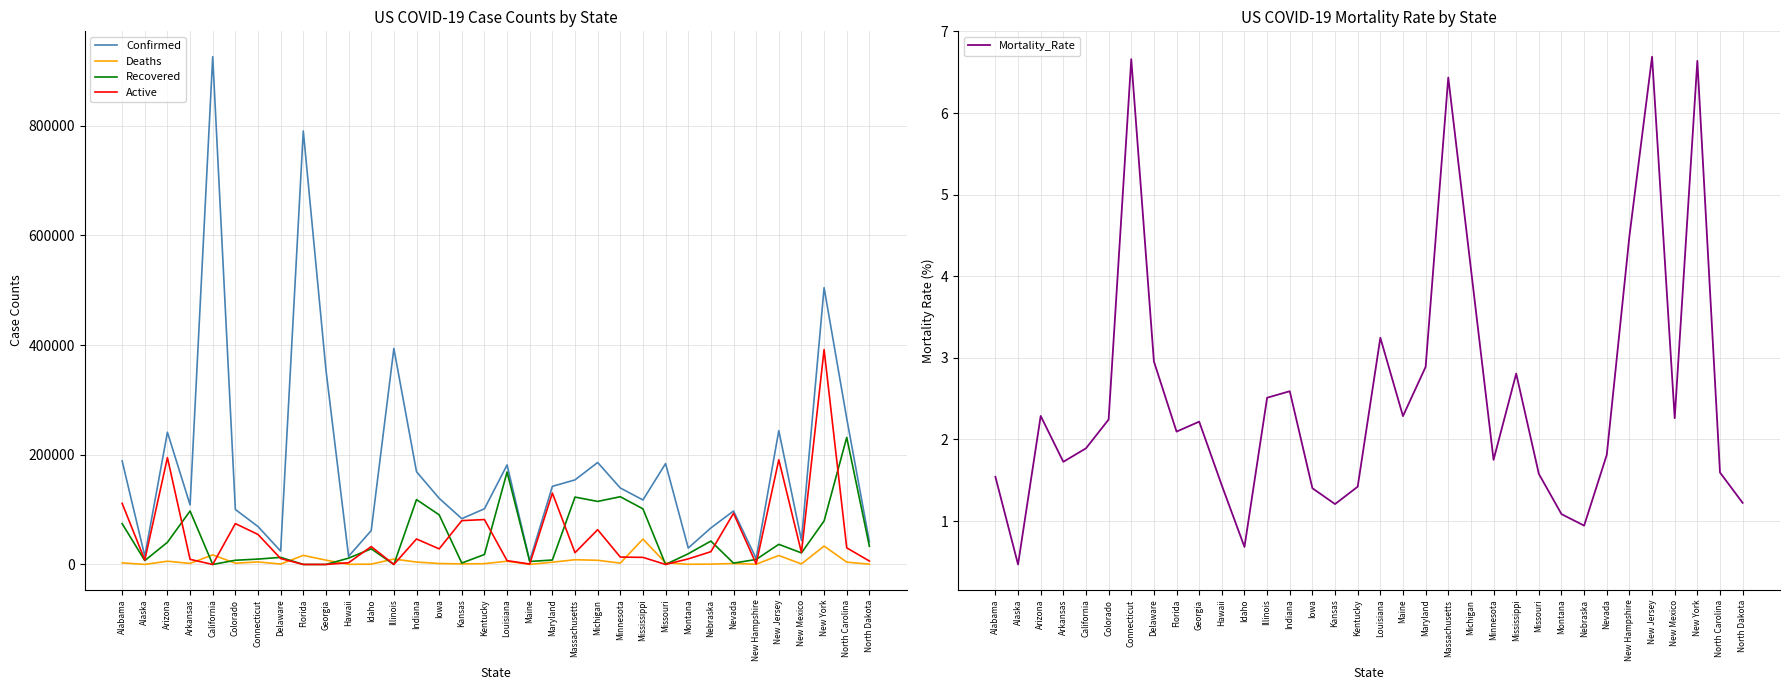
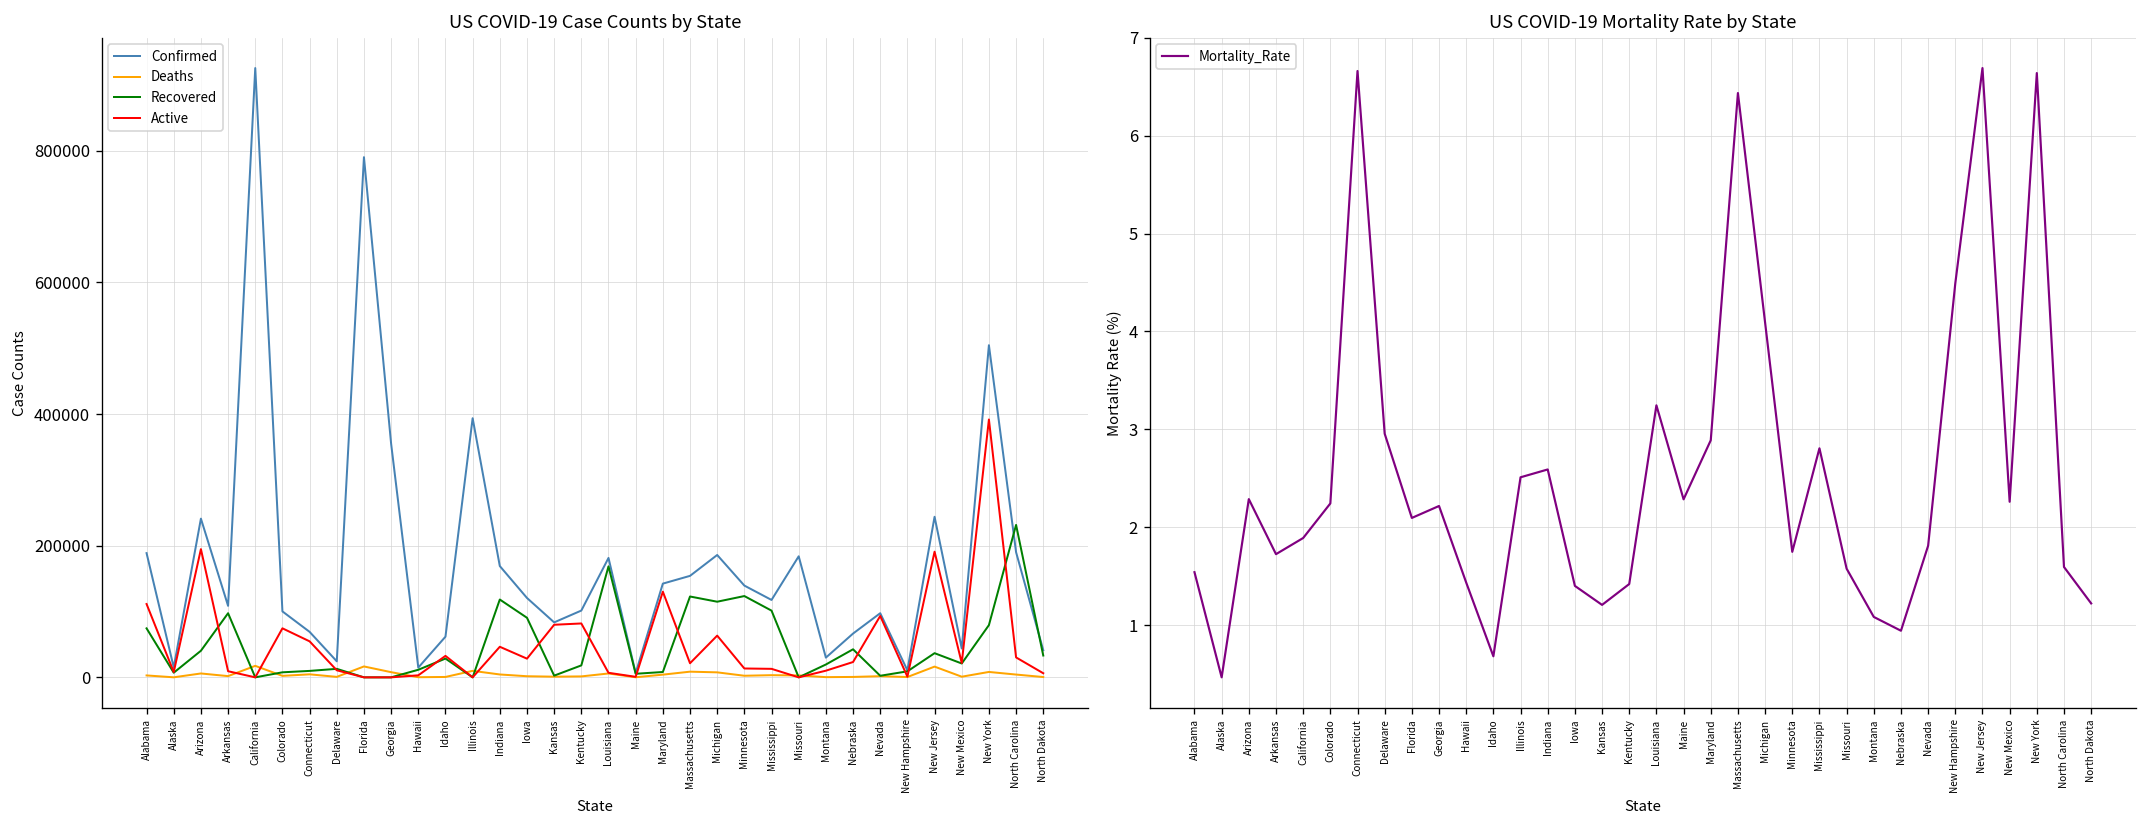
  {
    "US COVID-19 Case Counts by State": {
      "Confirmed": {
        "Alabama": 190000,
        "Alaska": 20000,
        "Arizona": 240000,
        "Arkansas": 110000,
        "California": 930000,
        "Colorado": 100000,
        "Connecticut": 70000,
        "Delaware": 20000,
        "Florida": 790000,
        "Georgia": 360000,
        "Idaho": 60000,
        "Illinois": 390000,
        "Indiana": 170000,
        "Iowa": 120000,
        "Kentucky": 100000,
        "Louisiana": 180000,
        "Maryland": 140000,
        "Massachusetts": 150000,
        "Michigan": 190000,
        "Minnesota": 140000,
        "Mississippi": 120000,
        "Missouri": 180000,
        "Montana": 30000,
        "Nebraska": 70000,
        "New Jersey": 240000,
        "New Mexico": 40000,
        "New York": 500000,
-       "North Carolina": 270000,
+       "North Carolina": 190000,
        "North Dakota": 40000
      },
      "Deaths": {
        "Alabama": 0,
        "Alaska": 0,
        "Arizona": 10000,
        "Arkansas": 0,
        "California": 20000,
        "Colorado": 0,
        "Connecticut": 0,
        "Delaware": 0,
        "Florida": 20000,
        "Georgia": 10000,
        "Idaho": 0,
        "Illinois": 10000,
        "Indiana": 0,
        "Iowa": 0,
        "Kentucky": 0,
        "Massachusetts": 10000,
        "Michigan": 10000,
        "Minnesota": 0,
-       "Mississippi": 50000,
+       "Mississippi": 0,
        "Montana": 0,
        "Nebraska": 0,
        "New Jersey": 20000,
        "New Mexico": 0,
-       "New York": 30000,
+       "New York": 10000,
        "North Carolina": 0,
        "North Dakota": 0
      },
      "Recovered": {
        "Alabama": 70000,
        "Arizona": 40000,
        "Arkansas": 100000,
        "Colorado": 10000,
        "Connecticut": 10000,
        "Indiana": 120000,
        "Iowa": 90000,
        "Kentucky": 20000,
        "Louisiana": 170000,
        "Massachusetts": 120000,
        "Michigan": 110000,
        "Minnesota": 120000,
        "Mississippi": 100000,
        "Montana": 20000,
        "Nebraska": 40000,
        "New Jersey": 40000,
        "New York": 80000,
        "North Carolina": 230000,
        "North Dakota": 30000
      },
      "Active": {
        "Alabama": 110000,
        "Arizona": 190000,
        "Arkansas": 10000,
        "Colorado": 70000,
        "Connecticut": 50000,
        "Indiana": 50000,
        "Iowa": 30000,
        "Kentucky": 80000,
        "Maryland": 130000,
        "Massachusetts": 20000,
        "Michigan": 60000,
        "Minnesota": 10000,
        "Mississippi": 10000,
        "Montana": 10000,
        "Nebraska": 20000,
        "New Jersey": 190000,
        "New York": 390000,
        "North Carolina": 30000,
        "North Dakota": 10000
      }
    },
    "US COVID-19 Mortality Rate by State": {
      "Alabama": 1.5,
      "Alaska": 0.5,
      "Arizona": 2.3,
      "Arkansas": 1.7,
      "California": 1.9,
      "Colorado": 2.2,
      "Connecticut": 6.7,
      "Delaware": 3.0,
      "Florida": 2.1,
      "Georgia": 2.2,
      "Hawaii": 1.4,
      "Idaho": 0.7,
      "Illinois": 2.5,
      "Indiana": 2.6,
      "Iowa": 1.4,
      "Kansas": 1.2,
      "Kentucky": 1.4,
      "Louisiana": 3.2,
      "Maine": 2.3,
      "Maryland": 2.9,
      "Massachusetts": 6.4,
      "Michigan": 4.1,
      "Minnesota": 1.8,
      "Mississippi": 2.8,
      "Missouri": 1.6,
      "Montana": 1.1,
      "Nebraska": 0.9,
      "Nevada": 1.8,
      "New Hampshire": 4.5,
      "New Jersey": 6.7,
      "New Mexico": 2.3,
      "New York": 6.6,
      "North Carolina": 1.6,
      "North Dakota": 1.2
    }
  }
